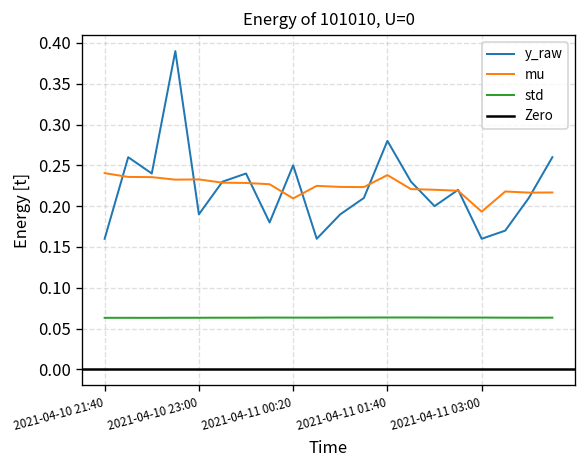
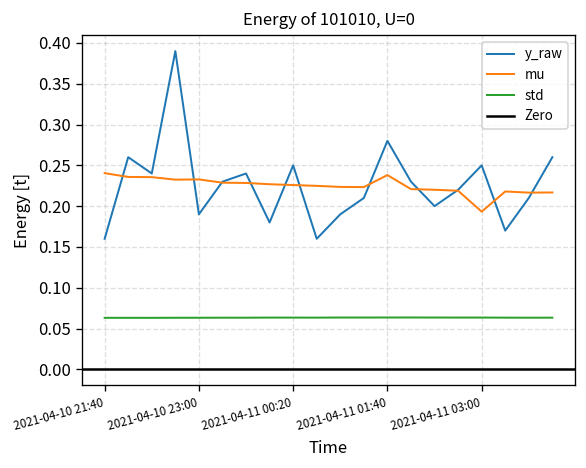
  {
    "y_raw": {
      "2021-04-10 21:40": 0.16,
      "2021-04-10 23:00": 0.19,
      "2021-04-11 00:20": 0.25,
      "2021-04-11 01:40": 0.28,
-     "2021-04-11 03:00": 0.16
+     "2021-04-11 03:00": 0.25
    },
    "mu": {
      "2021-04-10 21:40": 0.24,
      "2021-04-10 23:00": 0.23,
-     "2021-04-11 00:20": 0.21,
+     "2021-04-11 00:20": 0.23,
      "2021-04-11 01:40": 0.24,
      "2021-04-11 03:00": 0.19
    },
    "std": {
      "2021-04-10 21:40": 0.06,
      "2021-04-10 23:00": 0.06,
      "2021-04-11 00:20": 0.06,
      "2021-04-11 01:40": 0.06,
      "2021-04-11 03:00": 0.06
    }
  }
